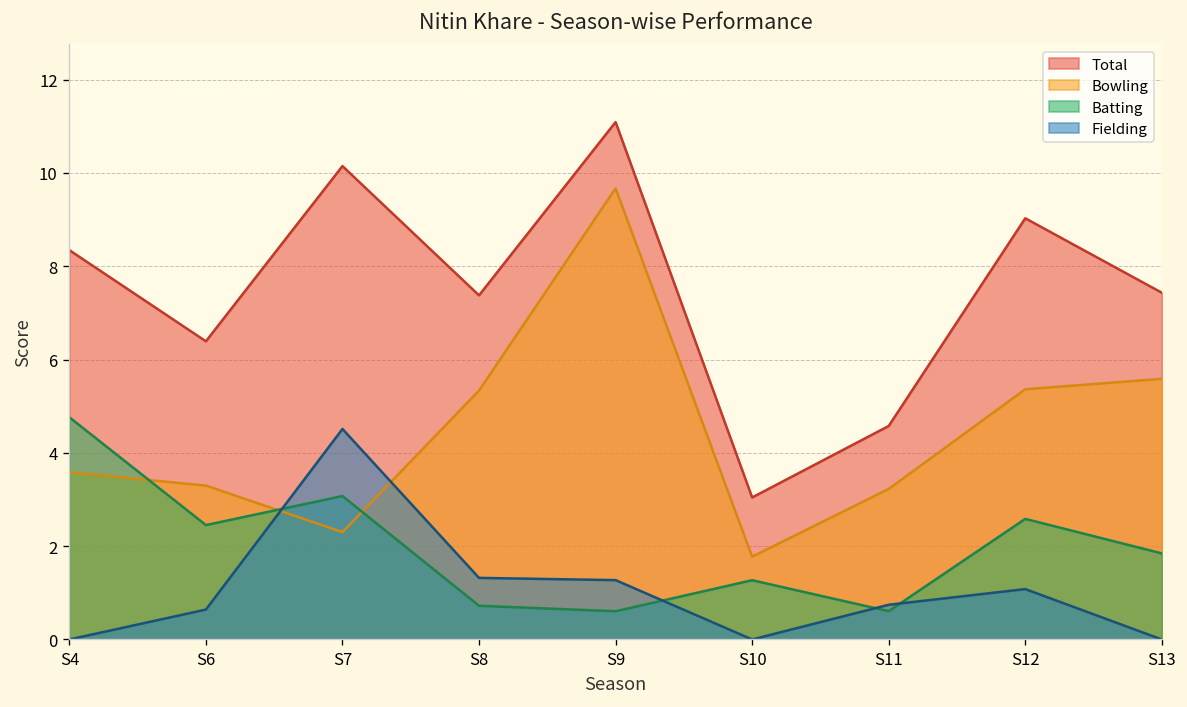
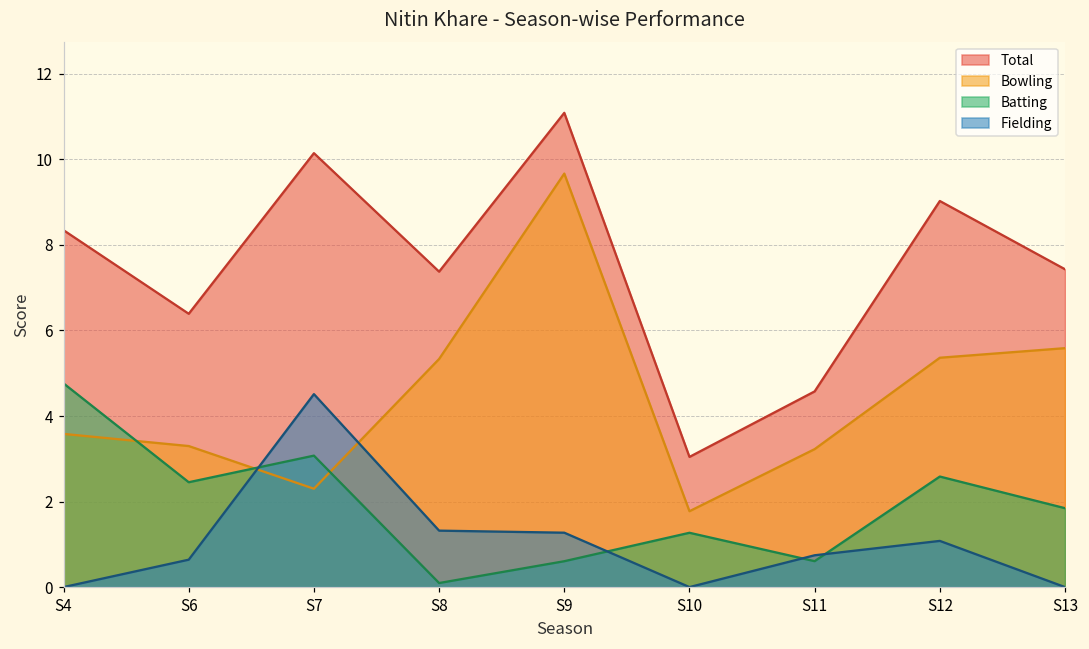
  {
    "Total": {
      "S4": 8.3,
      "S6": 6.4,
      "S7": 10.1,
      "S8": 7.4,
      "S9": 11.1,
      "S10": 3.0,
      "S11": 4.6,
      "S12": 9.0,
      "S13": 7.4
    },
    "Bowling": {
      "S4": 3.6,
      "S6": 3.3,
      "S7": 2.3,
      "S8": 5.3,
      "S9": 9.7,
      "S10": 1.8,
      "S11": 3.2,
      "S12": 5.4,
      "S13": 5.6
    },
    "Batting": {
      "S4": 4.8,
      "S6": 2.5,
      "S7": 3.1,
-     "S8": 0.7,
+     "S8": 0.1,
      "S9": 0.6,
      "S10": 1.3,
      "S11": 0.6,
      "S12": 2.6,
      "S13": 1.8
    },
    "Fielding": {
      "S4": 0.0,
      "S6": 0.6,
      "S7": 4.5,
      "S8": 1.3,
      "S9": 1.3,
      "S10": 0.0,
      "S11": 0.7,
      "S12": 1.1,
      "S13": 0.0
    }
  }
